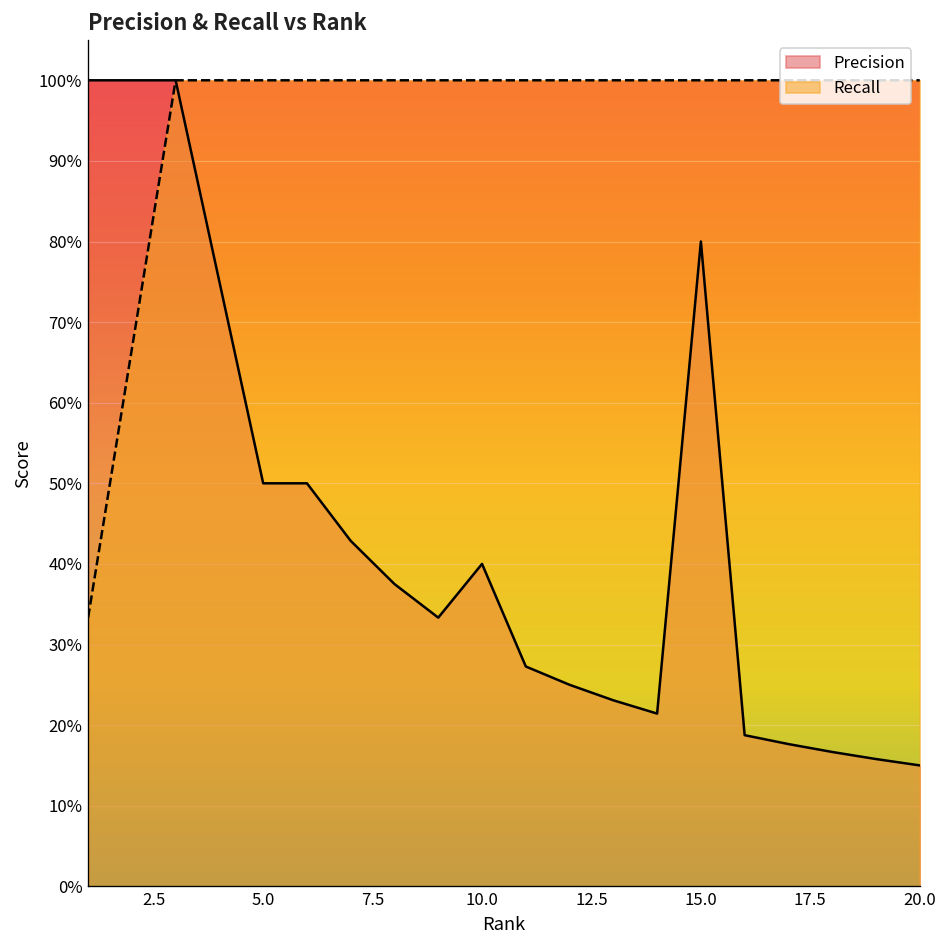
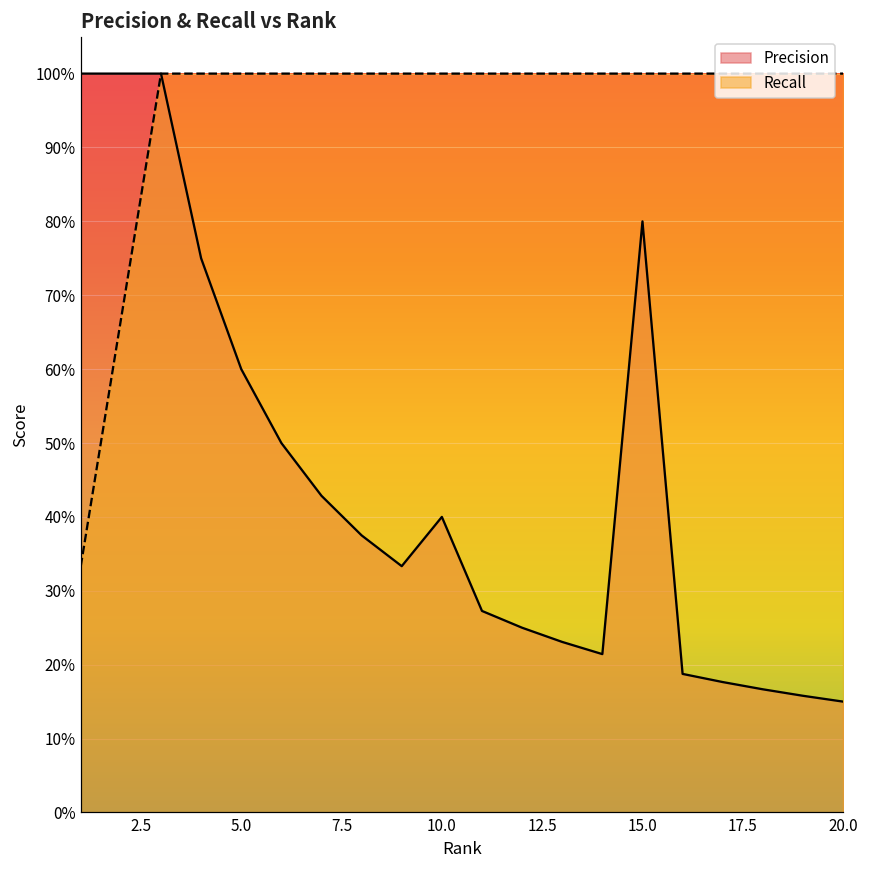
  {
    "Precision": {
-     "5.0": "50%",
+     "5.0": "60%",
      "10.0": "40%",
      "15.0": "80%",
      "20.0": "15%"
    },
    "Recall": {
      "5.0": "100%",
      "10.0": "100%",
      "15.0": "100%",
      "20.0": "100%"
    }
  }
